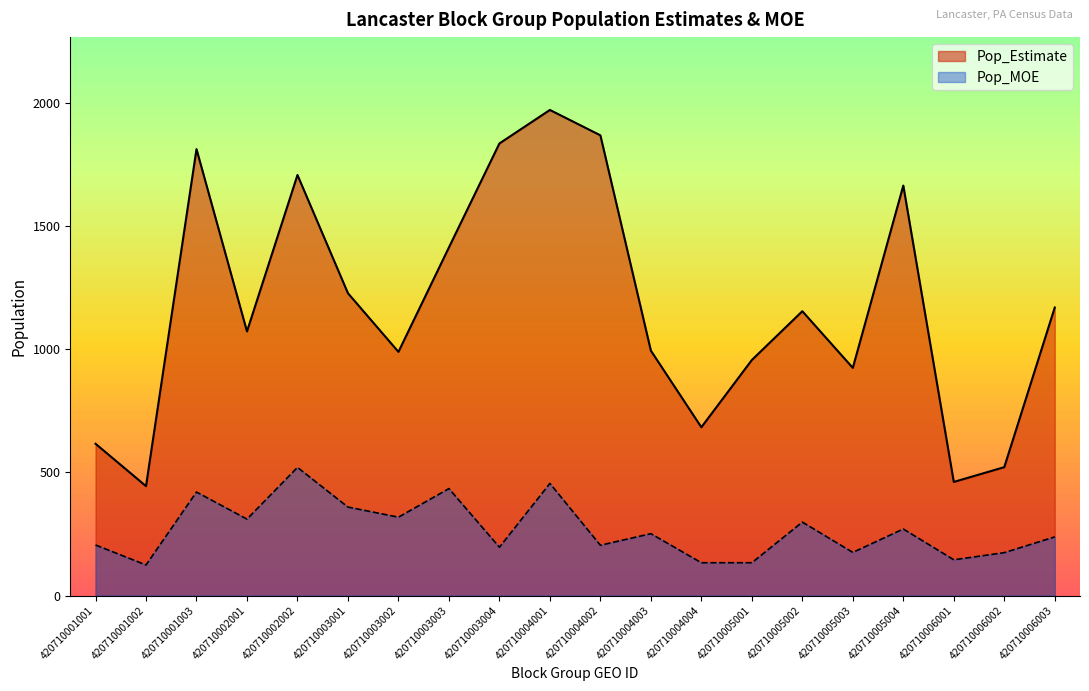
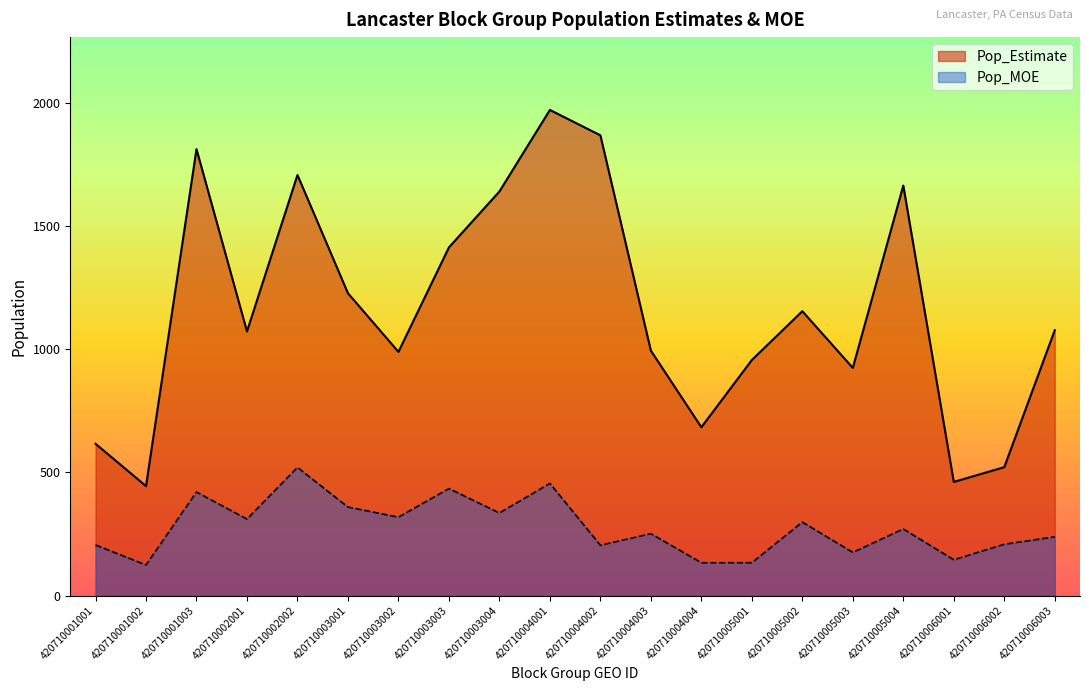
  {
    "Pop_Estimate": {
      "420710001001": 620,
      "420710001002": 440,
      "420710001003": 1810,
      "420710002001": 1070,
      "420710002002": 1710,
      "420710003001": 1230,
      "420710003002": 990,
      "420710003003": 1410,
-     "420710003004": 1840,
+     "420710003004": 1640,
      "420710004001": 1970,
      "420710004002": 1870,
      "420710004003": 990,
      "420710004004": 680,
      "420710005001": 960,
      "420710005002": 1150,
      "420710005003": 920,
      "420710005004": 1660,
      "420710006001": 460,
      "420710006002": 520,
-     "420710006003": 1170
+     "420710006003": 1080
    },
    "Pop_MOE": {
      "420710001001": 210,
      "420710001002": 120,
      "420710001003": 420,
      "420710002001": 310,
      "420710002002": 520,
      "420710003001": 360,
      "420710003002": 320,
      "420710003003": 430,
-     "420710003004": 200,
+     "420710003004": 340,
      "420710004001": 460,
      "420710004002": 200,
      "420710004003": 250,
      "420710004004": 130,
      "420710005001": 130,
      "420710005002": 300,
      "420710005003": 180,
      "420710005004": 270,
      "420710006001": 150,
-     "420710006002": 170,
+     "420710006002": 210,
      "420710006003": 240
    }
  }
